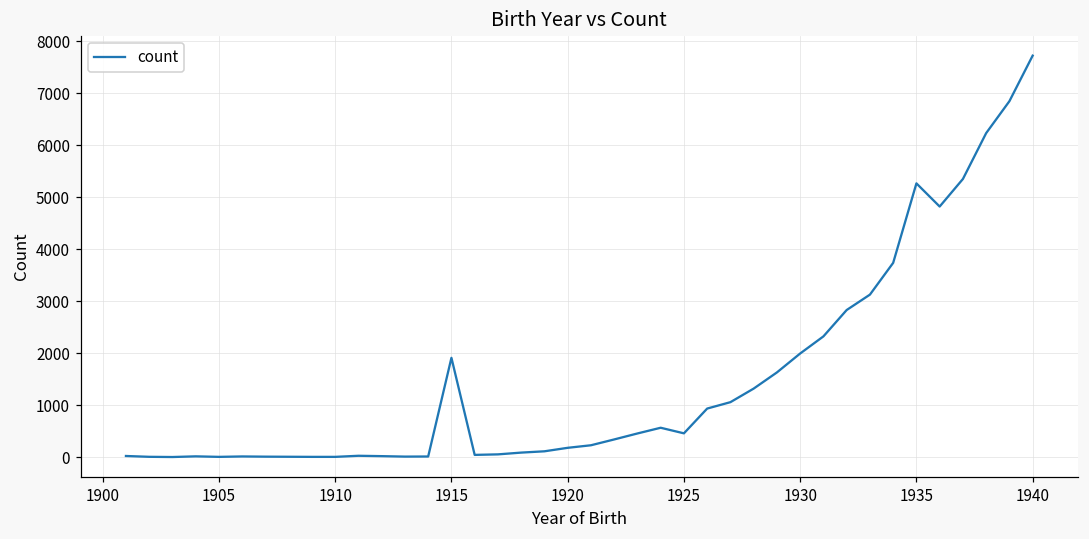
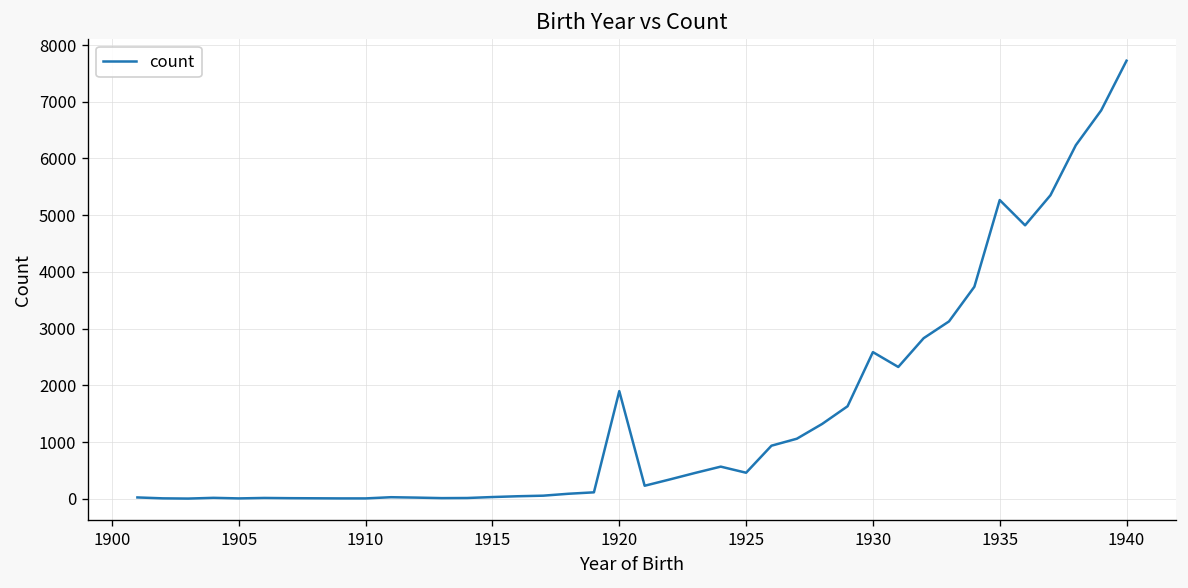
  {
    "1905": 0,
    "1910": 0,
-   "1915": 1900,
-   "1920": 200,
+   "1915": 0,
+   "1920": 1900,
    "1925": 500,
-   "1930": 2000,
+   "1930": 2600,
    "1935": 5300,
    "1940": 7700
  }
